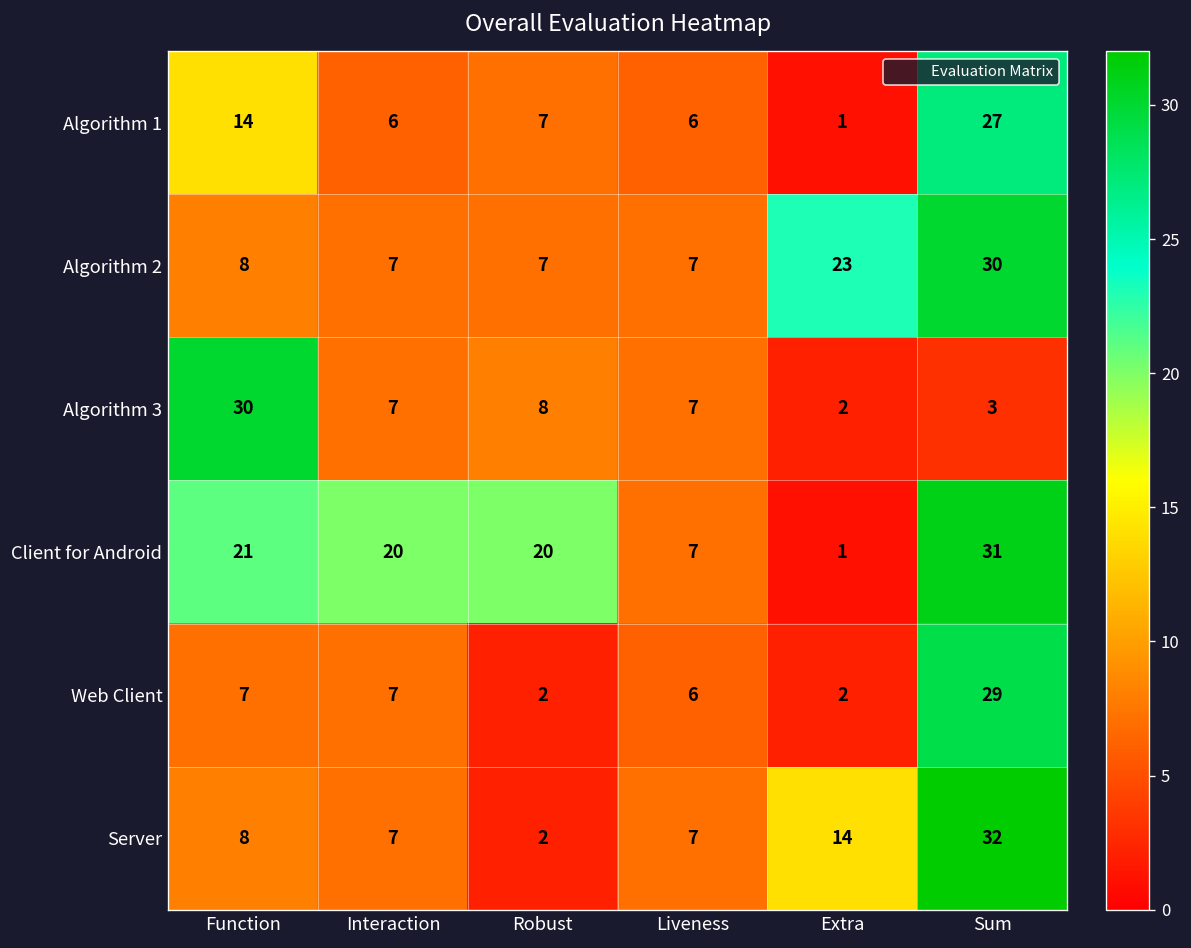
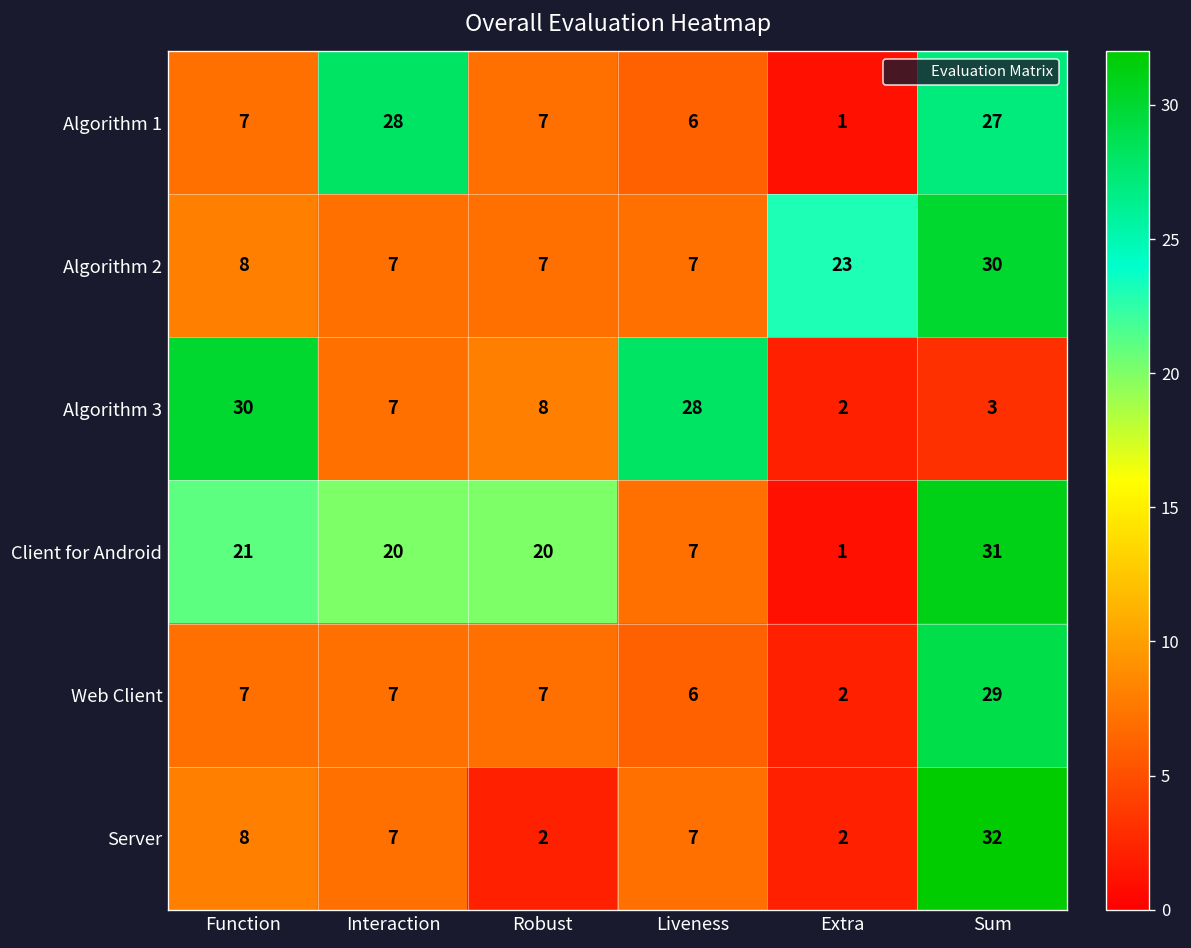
  {
    "Algorithm 1": {
-     "Function": 14,
-     "Interaction": 6,
+     "Function": 7,
+     "Interaction": 28,
      "Robust": 7,
      "Liveness": 6,
      "Extra": 1,
      "Sum": 27
    },
    "Algorithm 2": {
      "Function": 8,
      "Interaction": 7,
      "Robust": 7,
      "Liveness": 7,
      "Extra": 23,
      "Sum": 30
    },
    "Algorithm 3": {
      "Function": 30,
      "Interaction": 7,
      "Robust": 8,
-     "Liveness": 7,
+     "Liveness": 28,
      "Extra": 2,
      "Sum": 3
    },
    "Client for Android": {
      "Function": 21,
      "Interaction": 20,
      "Robust": 20,
      "Liveness": 7,
      "Extra": 1,
      "Sum": 31
    },
    "Web Client": {
      "Function": 7,
      "Interaction": 7,
-     "Robust": 2,
+     "Robust": 7,
      "Liveness": 6,
      "Extra": 2,
      "Sum": 29
    },
    "Server": {
      "Function": 8,
      "Interaction": 7,
      "Robust": 2,
      "Liveness": 7,
-     "Extra": 14,
+     "Extra": 2,
      "Sum": 32
    }
  }
